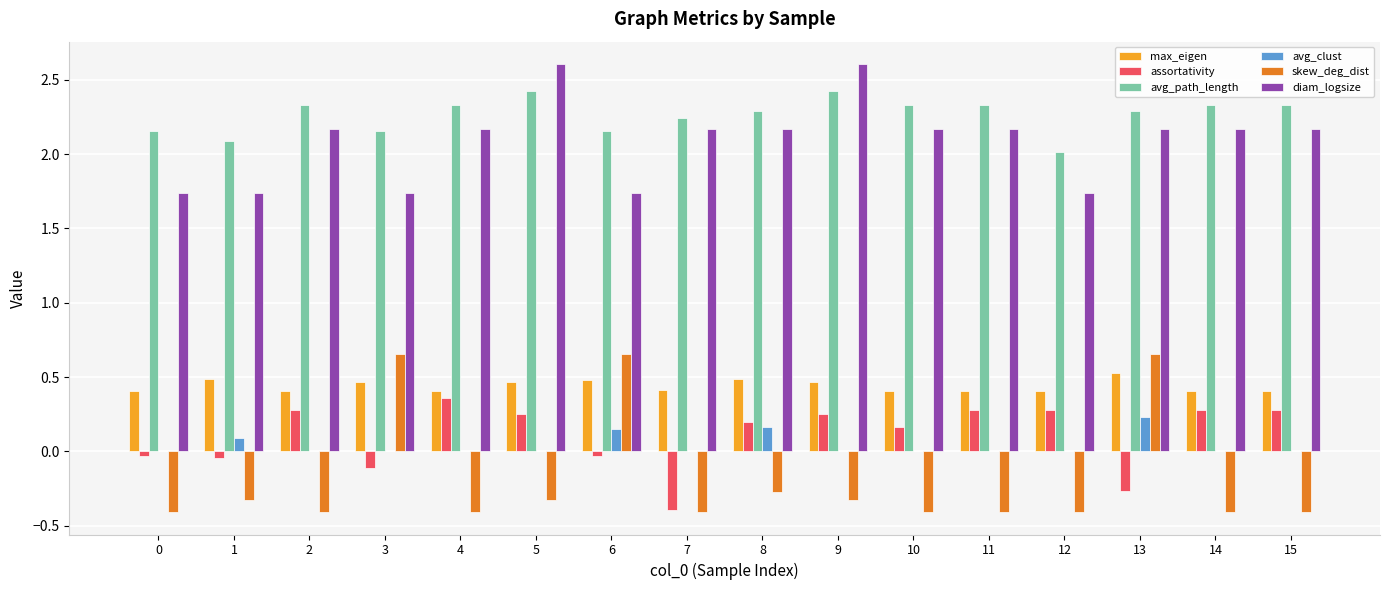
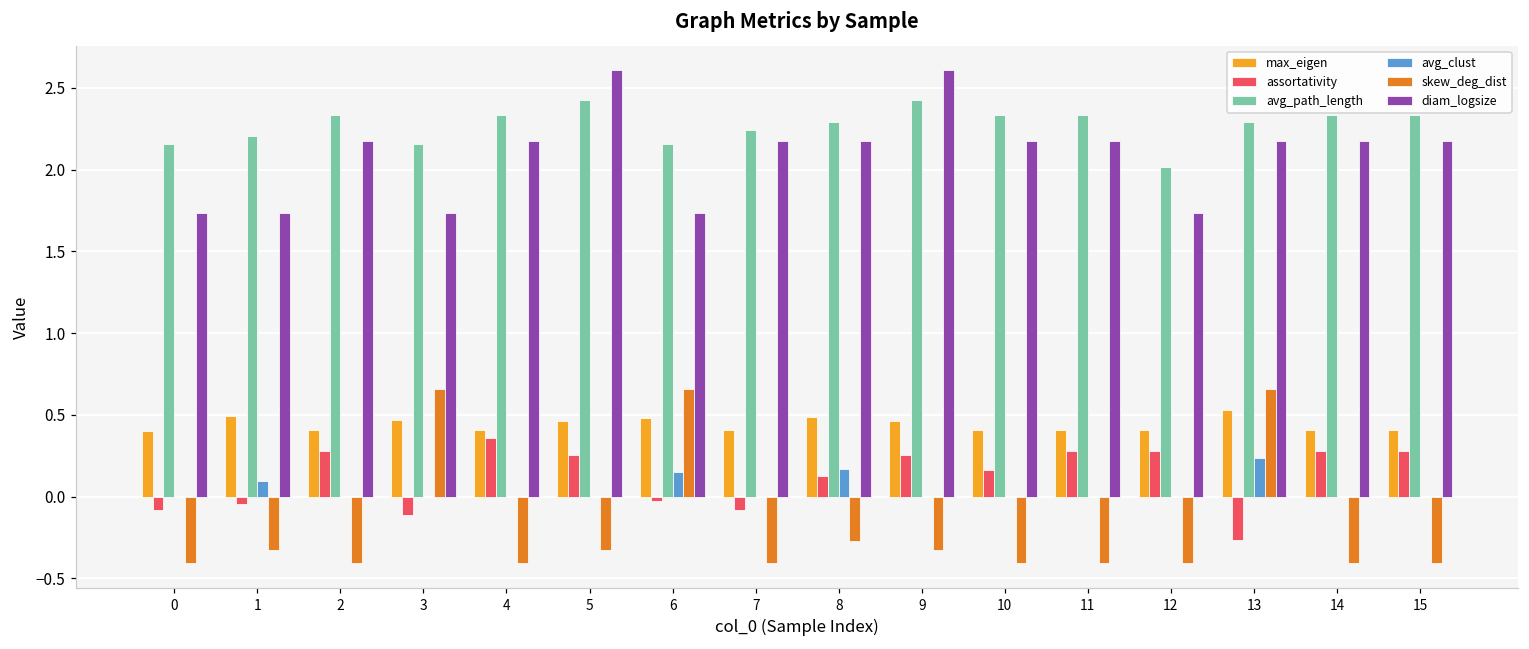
  {
    "assortativity": {
-     "0": -0.03,
+     "0": -0.08,
      "1": -0.05,
      "2": 0.28,
      "3": -0.11,
      "4": 0.36,
      "5": 0.25,
      "6": -0.03,
-     "7": -0.39,
-     "8": 0.20,
+     "7": -0.08,
+     "8": 0.12,
      "9": 0.25,
      "10": 0.16,
      "11": 0.28,
      "12": 0.28,
      "13": -0.27,
      "14": 0.28,
      "15": 0.28
    },
    "avg_path_length": {
      "0": 2.16,
-     "1": 2.09,
+     "1": 2.20,
      "2": 2.33,
      "3": 2.16,
      "4": 2.33,
      "5": 2.42,
      "6": 2.16,
      "7": 2.24,
      "8": 2.29,
      "9": 2.42,
      "10": 2.33,
      "11": 2.33,
      "12": 2.01,
      "13": 2.29,
      "14": 2.33,
      "15": 2.33
    },
    "avg_clust": {
      "0": 0.00,
      "1": 0.09,
      "2": 0.00,
      "3": 0.00,
      "4": 0.00,
      "5": 0.00,
      "6": 0.15,
      "7": 0.00,
      "8": 0.17,
      "9": 0.00,
      "10": 0.00,
      "11": 0.00,
      "12": 0.00,
      "13": 0.23,
      "14": 0.00,
      "15": 0.00
    },
    "diam_logsize": {
      "0": 1.74,
      "1": 1.74,
      "2": 2.17,
      "3": 1.74,
      "4": 2.17,
      "5": 2.61,
      "6": 1.74,
      "7": 2.17,
      "8": 2.17,
      "9": 2.61,
      "10": 2.17,
      "11": 2.17,
      "12": 1.74,
      "13": 2.17,
      "14": 2.17,
      "15": 2.17
    }
  }
